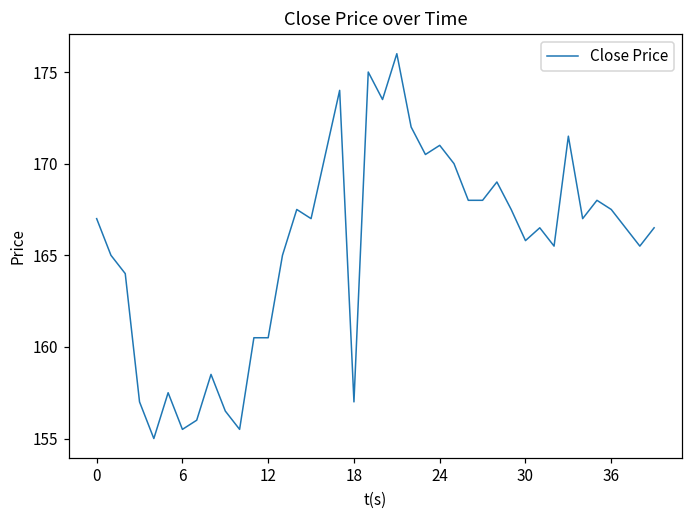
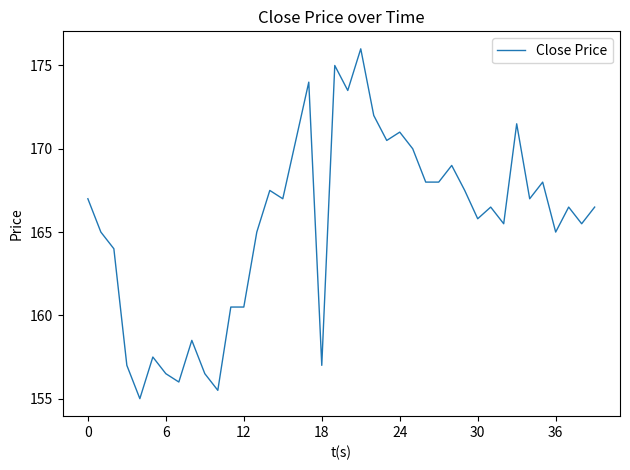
  {
    "0": 167.0,
-   "6": 155.5,
+   "6": 156.5,
    "12": 160.5,
    "18": 157.0,
    "24": 171.0,
    "30": 165.8,
-   "36": 167.5
+   "36": 165.0
  }
